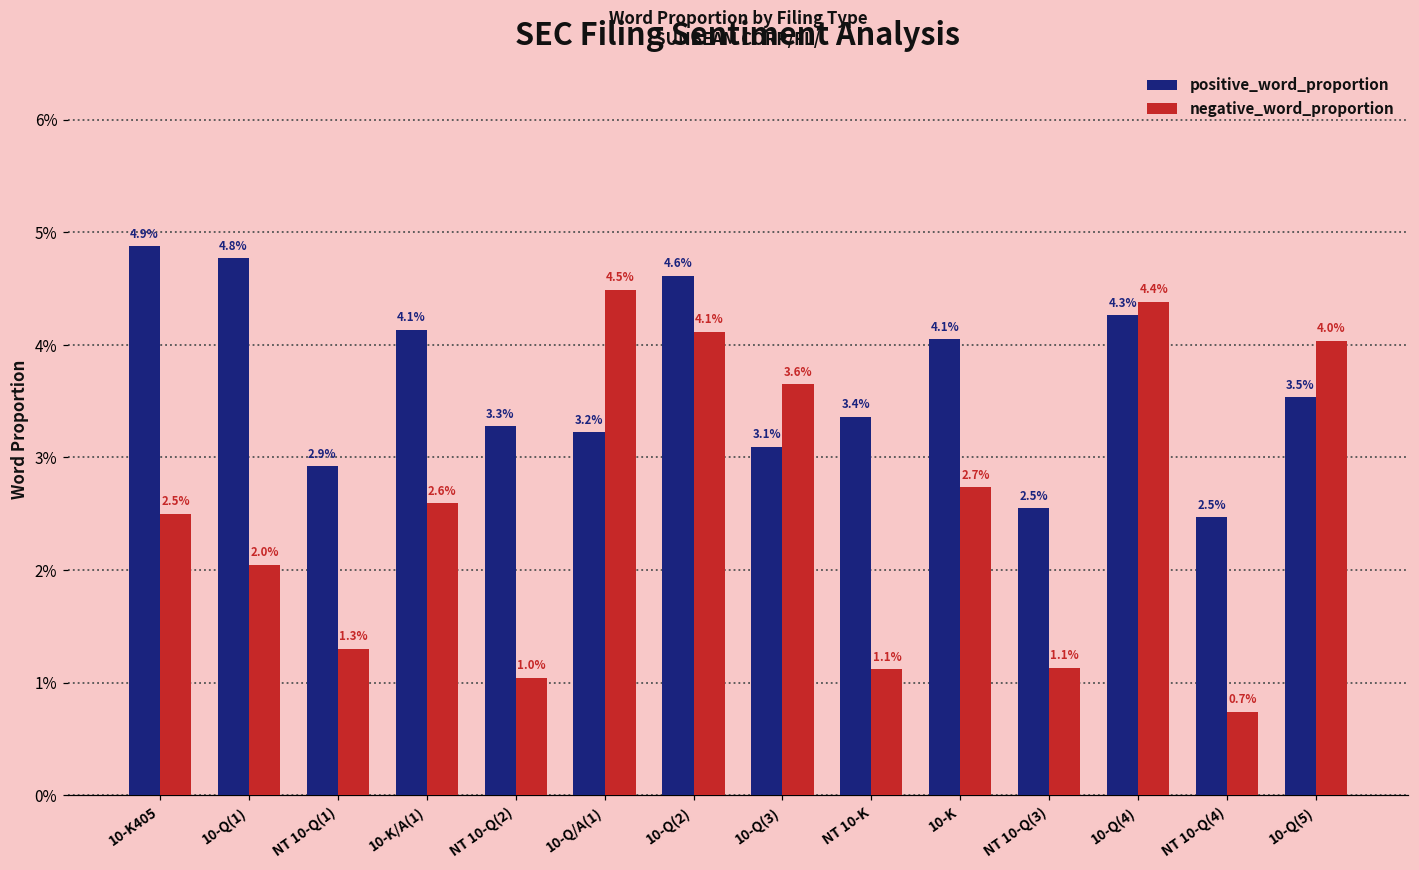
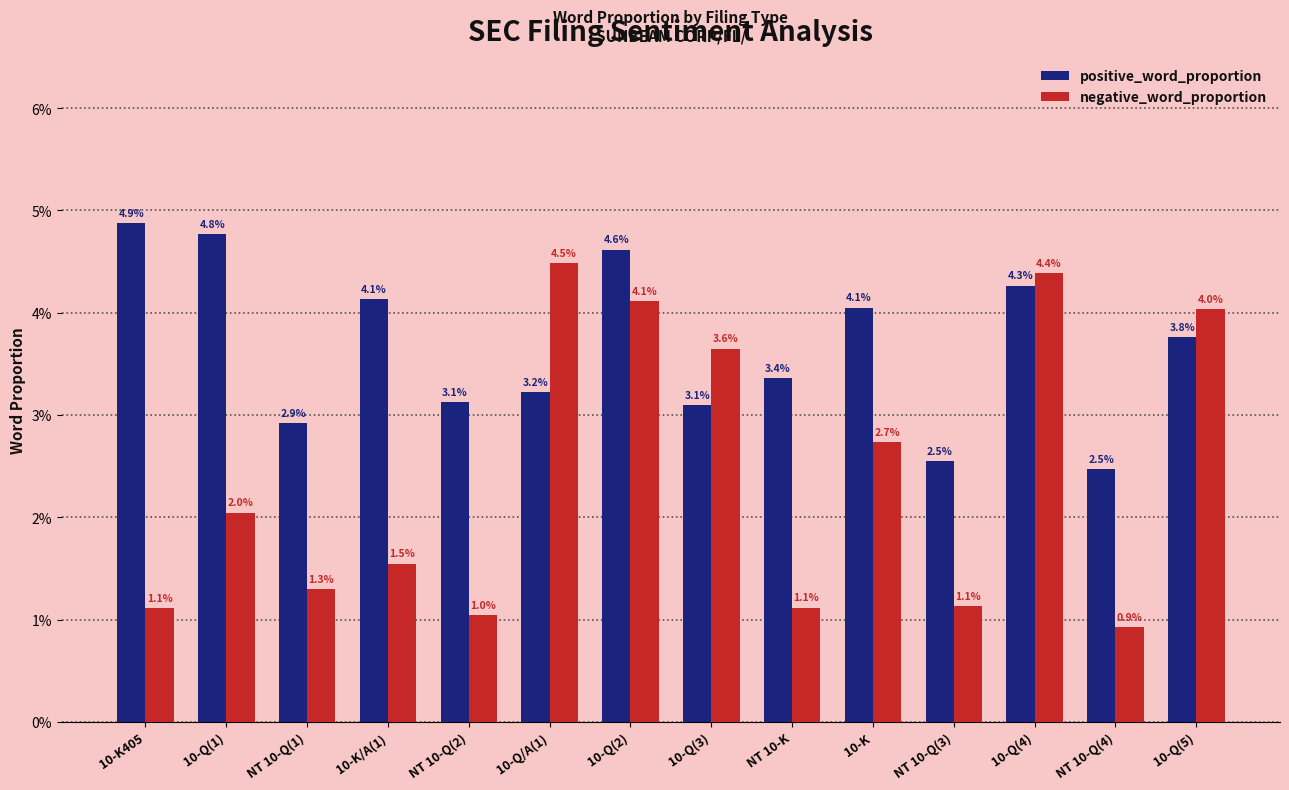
  {
    "positive_word_proportion": {
      "10-K405": "4.9%",
      "10-Q(1)": "4.8%",
      "NT 10-Q(1)": "2.9%",
      "10-K/A(1)": "4.1%",
-     "NT 10-Q(2)": "3.3%",
+     "NT 10-Q(2)": "3.1%",
      "10-Q/A(1)": "3.2%",
      "10-Q(2)": "4.6%",
      "10-Q(3)": "3.1%",
      "NT 10-K": "3.4%",
      "10-K": "4.1%",
      "NT 10-Q(3)": "2.5%",
      "10-Q(4)": "4.3%",
      "NT 10-Q(4)": "2.5%",
-     "10-Q(5)": "3.5%"
+     "10-Q(5)": "3.8%"
    },
    "negative_word_proportion": {
-     "10-K405": "2.5%",
+     "10-K405": "1.1%",
      "10-Q(1)": "2.0%",
      "NT 10-Q(1)": "1.3%",
-     "10-K/A(1)": "2.6%",
+     "10-K/A(1)": "1.5%",
      "NT 10-Q(2)": "1.0%",
      "10-Q/A(1)": "4.5%",
      "10-Q(2)": "4.1%",
      "10-Q(3)": "3.6%",
      "NT 10-K": "1.1%",
      "10-K": "2.7%",
      "NT 10-Q(3)": "1.1%",
      "10-Q(4)": "4.4%",
-     "NT 10-Q(4)": "0.7%",
+     "NT 10-Q(4)": "0.9%",
      "10-Q(5)": "4.0%"
    }
  }
